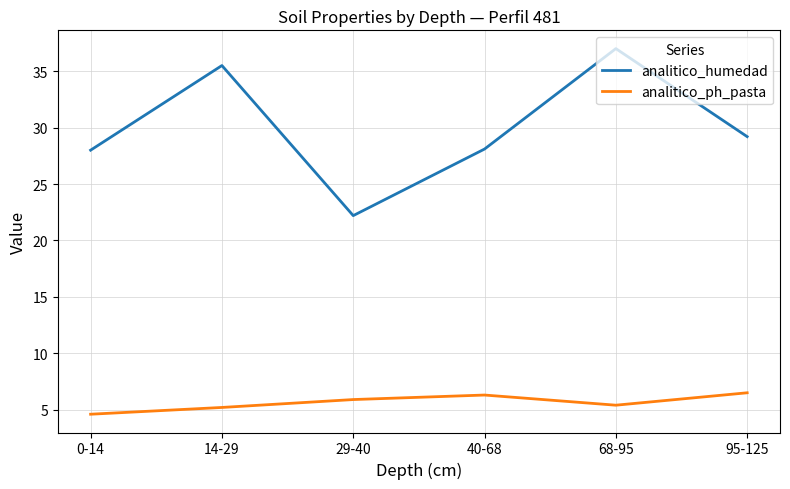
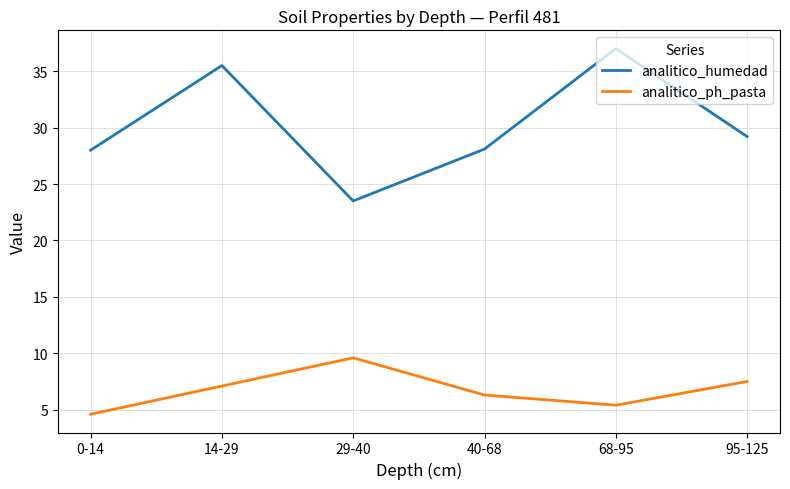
  {
    "analitico_humedad": {
      "0-14": 28.0,
      "14-29": 35.5,
-     "29-40": 22.2,
+     "29-40": 23.5,
      "40-68": 28.1,
      "95-125": 29.2
    },
    "analitico_ph_pasta": {
      "0-14": 4.6,
-     "14-29": 5.2,
-     "29-40": 5.9,
+     "14-29": 7.1,
+     "29-40": 9.6,
      "40-68": 6.3,
      "68-95": 5.4,
-     "95-125": 6.5
+     "95-125": 7.5
    }
  }
